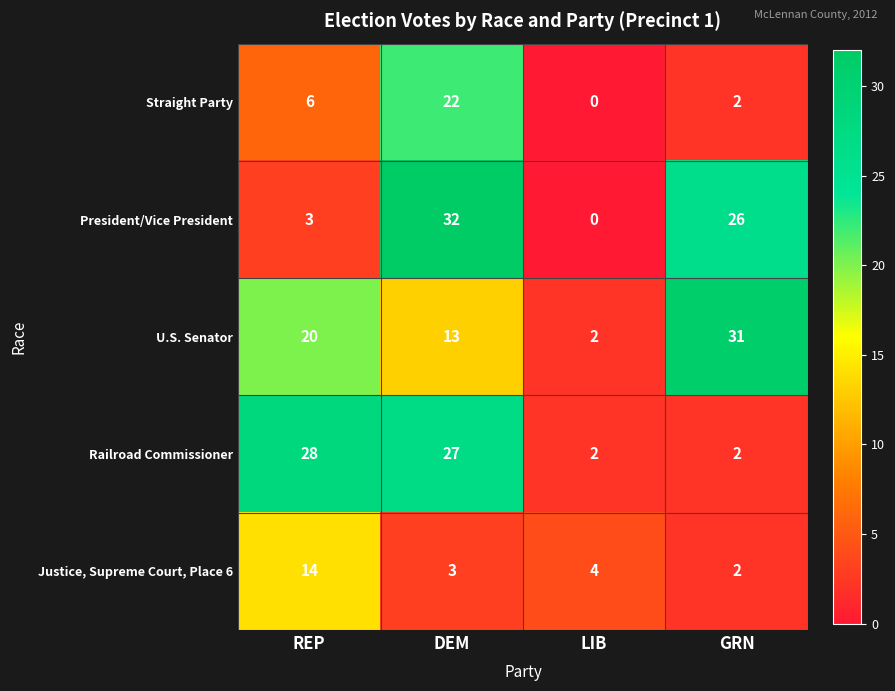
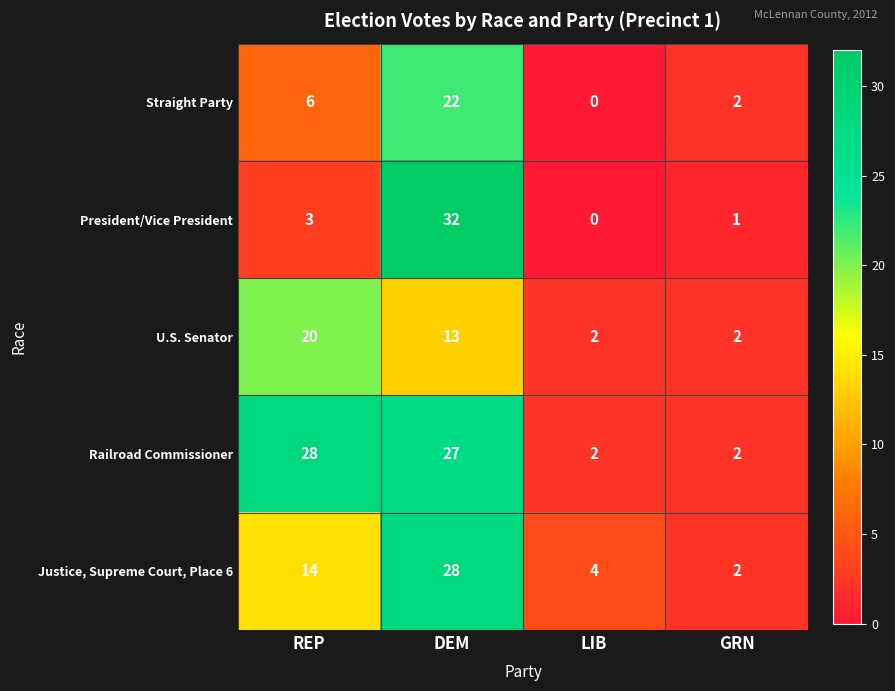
  {
    "President/Vice President": {
-     "GRN": 26
+     "GRN": 1
    },
    "U.S. Senator": {
-     "GRN": 31
+     "GRN": 2
    },
    "Justice, Supreme Court, Place 6": {
-     "DEM": 3
+     "DEM": 28
    }
  }
